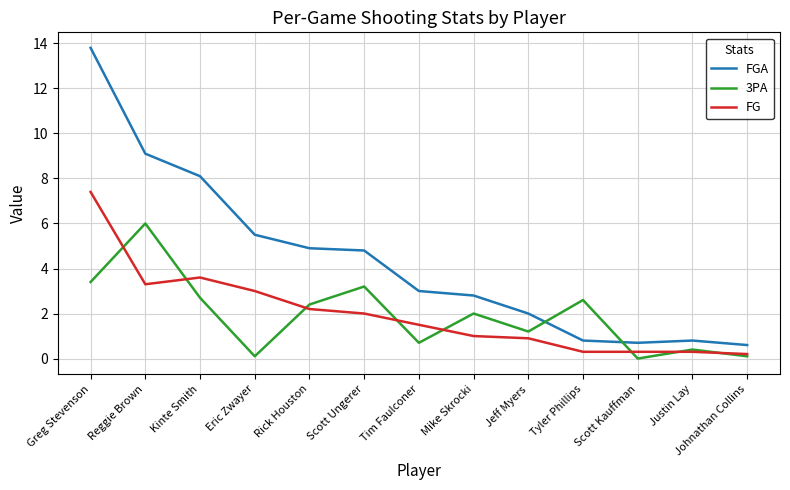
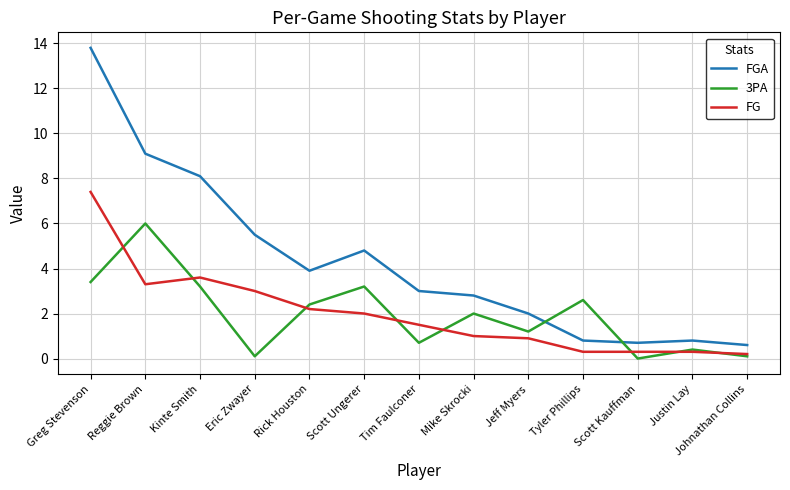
  {
    "FGA": {
      "Greg Stevenson": 13.8,
      "Reggie Brown": 9.1,
      "Kinte Smith": 8.1,
      "Eric Zwayer": 5.5,
-     "Rick Houston": 4.9,
+     "Rick Houston": 3.9,
      "Scott Ungerer": 4.8,
      "Tim Faulconer": 3.0,
      "Mike Skrocki": 2.8,
      "Jeff Myers": 2.0,
      "Tyler Phillips": 0.8,
      "Scott Kauffman": 0.7,
      "Justin Lay": 0.8,
      "Johnathan Collins": 0.6
    },
    "3PA": {
      "Greg Stevenson": 3.4,
      "Reggie Brown": 6.0,
-     "Kinte Smith": 2.7,
+     "Kinte Smith": 3.2,
      "Eric Zwayer": 0.1,
      "Rick Houston": 2.4,
      "Scott Ungerer": 3.2,
      "Tim Faulconer": 0.7,
      "Mike Skrocki": 2.0,
      "Jeff Myers": 1.2,
      "Tyler Phillips": 2.6,
      "Scott Kauffman": 0.0
    },
    "FG": {
      "Greg Stevenson": 7.4,
      "Reggie Brown": 3.3,
      "Kinte Smith": 3.6,
      "Eric Zwayer": 3.0,
      "Rick Houston": 2.2,
      "Scott Ungerer": 2.0,
      "Tim Faulconer": 1.5,
      "Mike Skrocki": 1.0,
      "Jeff Myers": 0.9,
      "Tyler Phillips": 0.3,
      "Scott Kauffman": 0.3
    }
  }
